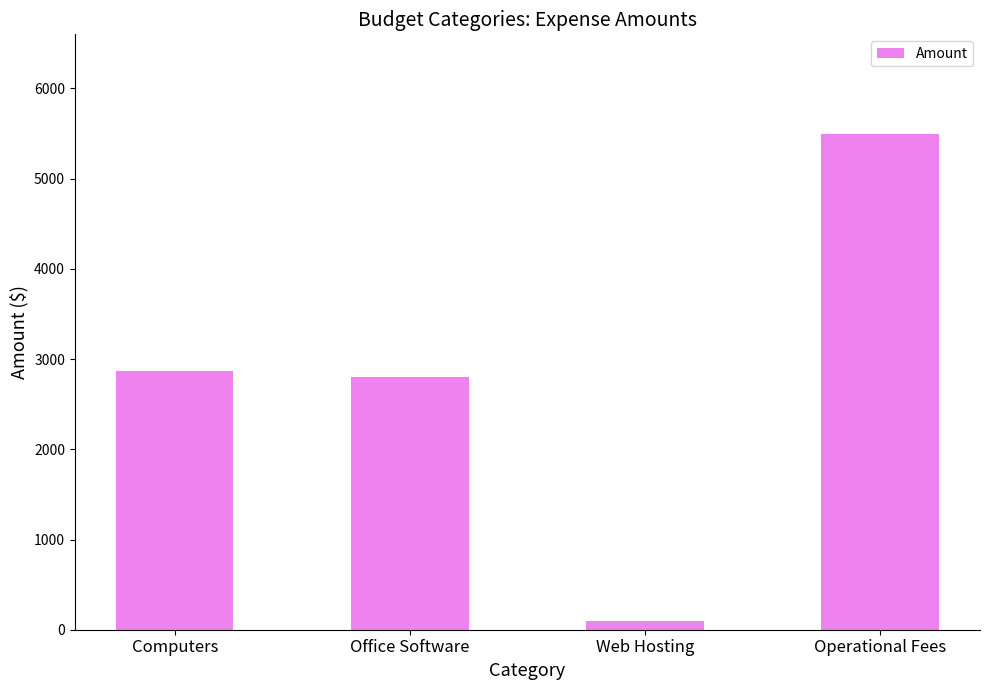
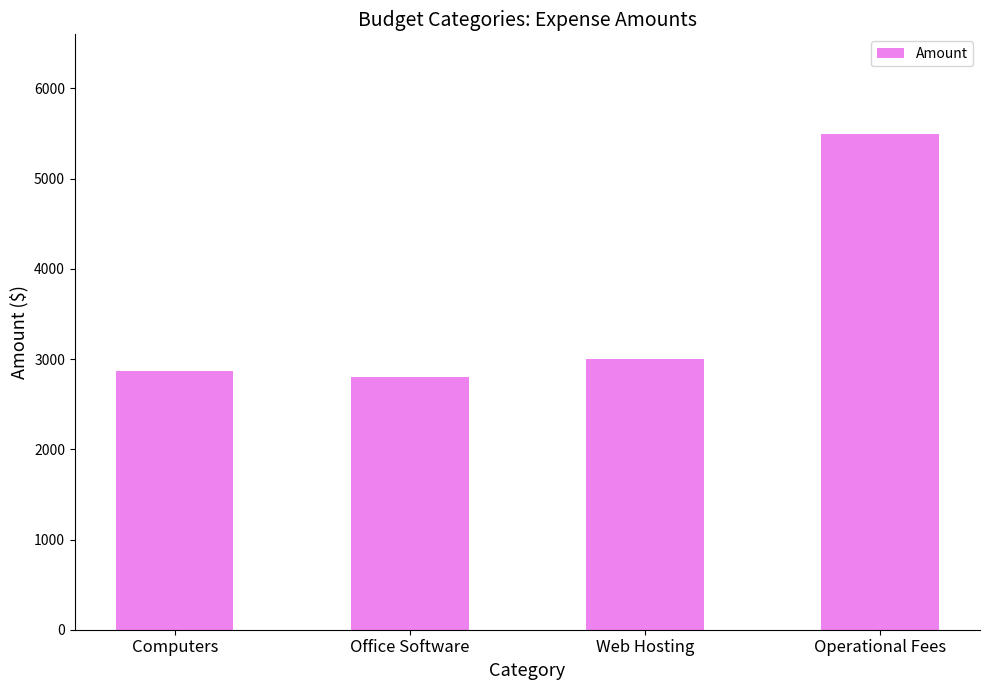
  {
    "Computers": 2900,
    "Office Software": 2800,
-   "Web Hosting": 100,
+   "Web Hosting": 3000,
    "Operational Fees": 5500
  }
